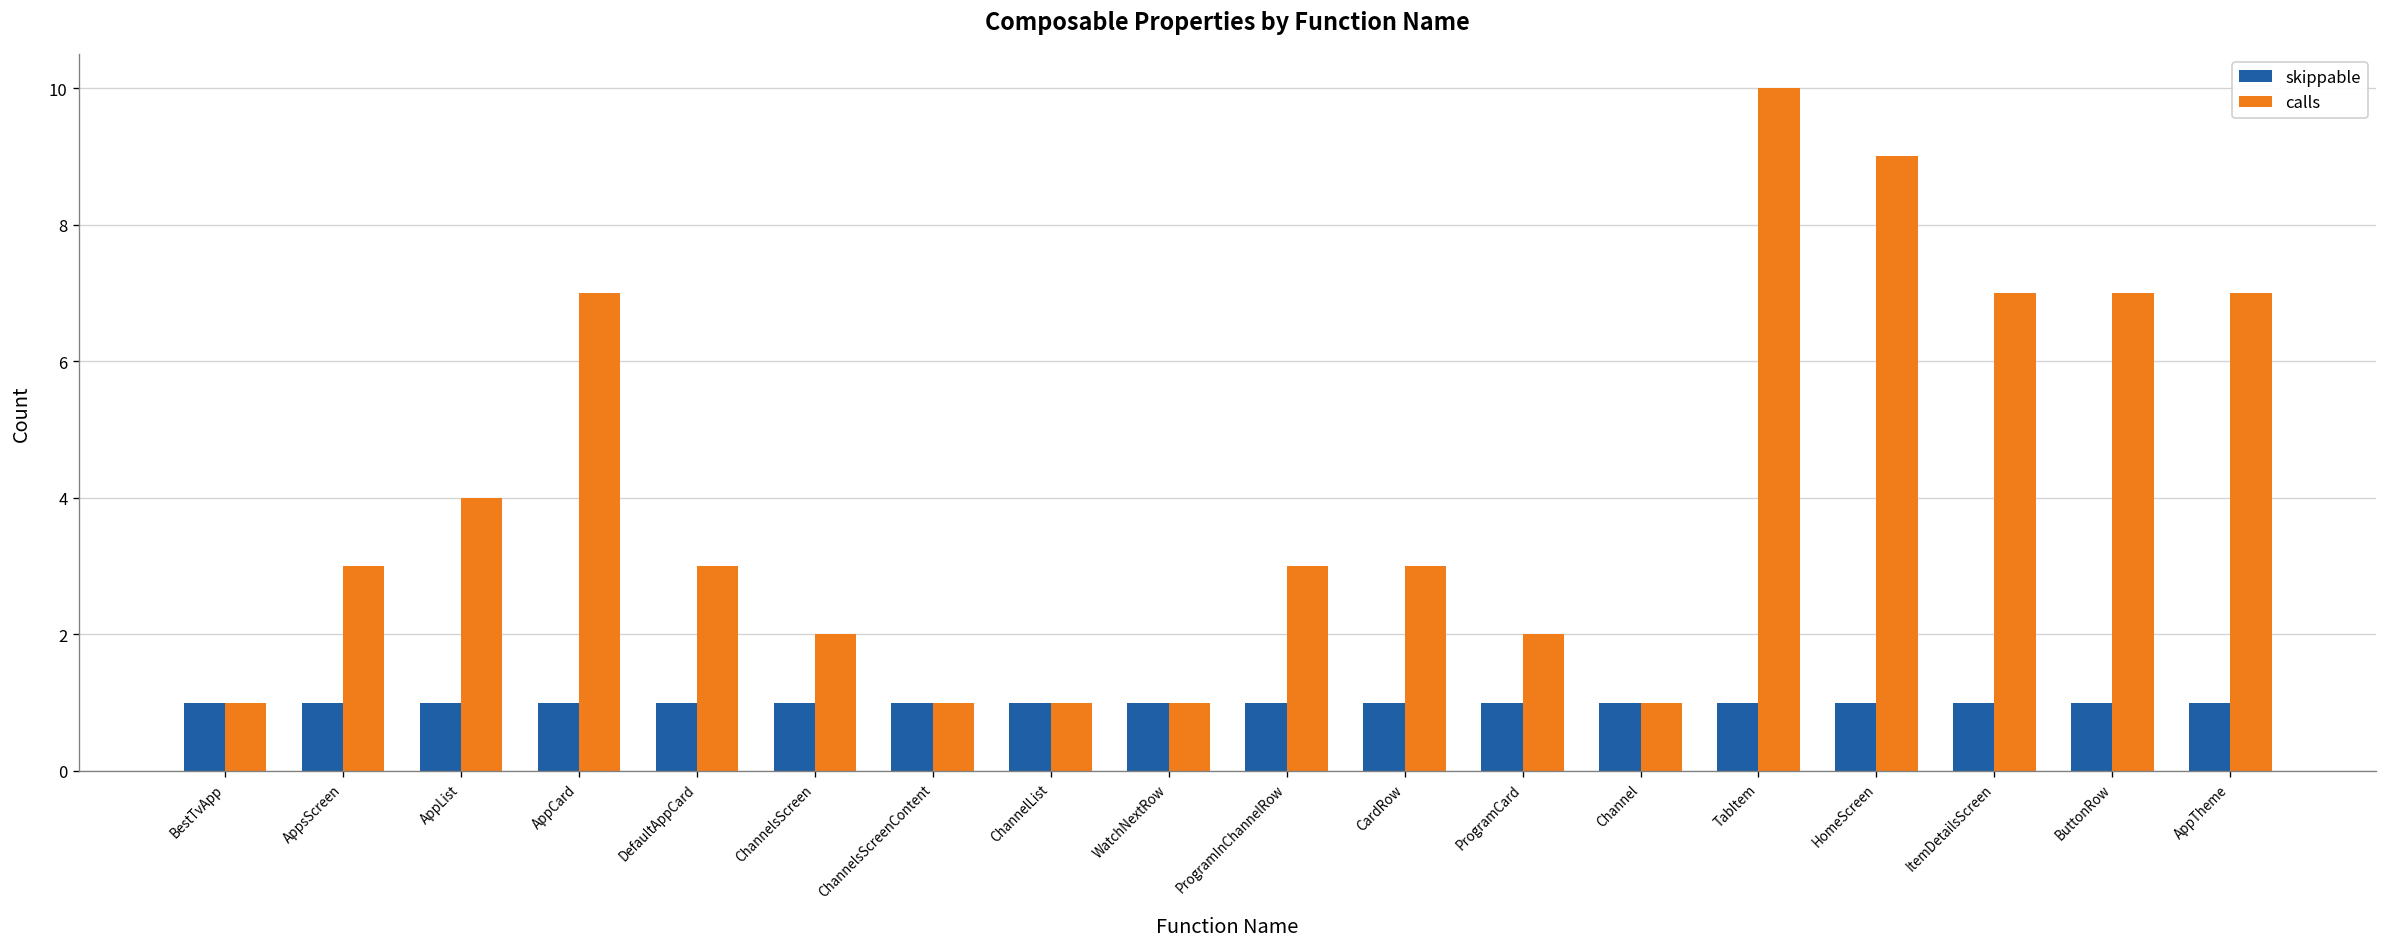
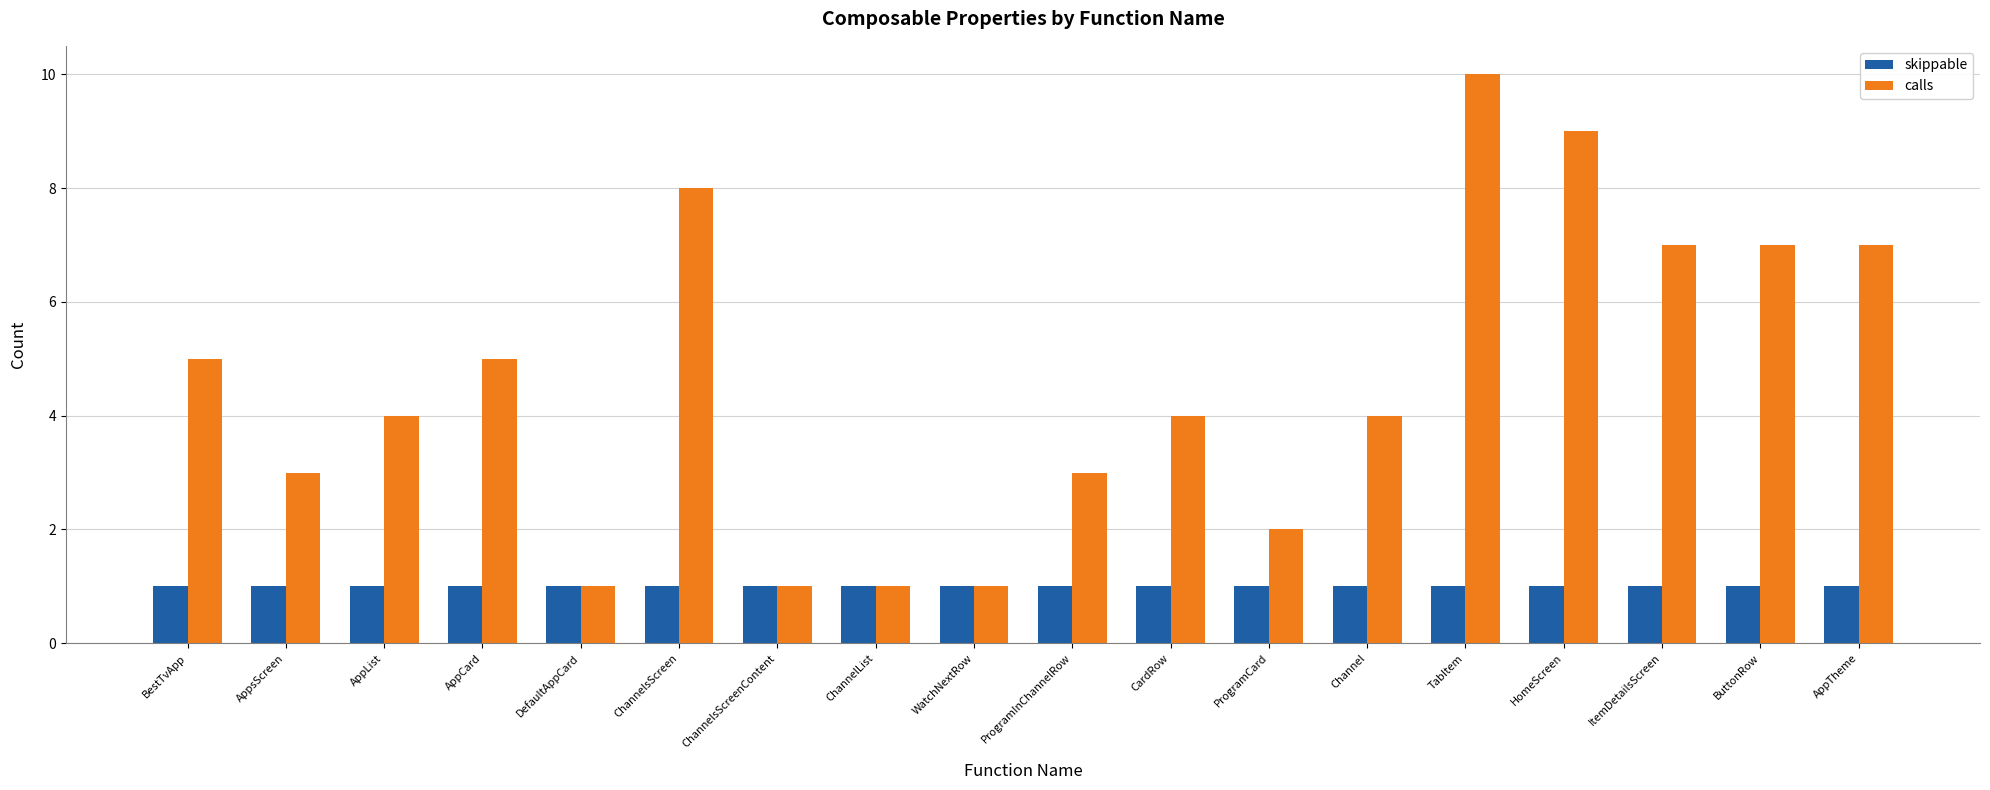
  {
    "skippable": {
      "BestTvApp": 1,
      "AppsScreen": 1,
      "AppList": 1,
      "AppCard": 1,
      "DefaultAppCard": 1,
      "ChannelsScreen": 1,
      "ChannelsScreenContent": 1,
      "ChannelList": 1,
      "WatchNextRow": 1,
      "ProgramInChannelRow": 1,
      "CardRow": 1,
      "ProgramCard": 1,
      "Channel": 1,
      "TabItem": 1,
      "HomeScreen": 1,
      "ItemDetailsScreen": 1,
      "ButtonRow": 1,
      "AppTheme": 1
    },
    "calls": {
-     "BestTvApp": 1,
+     "BestTvApp": 5,
      "AppsScreen": 3,
      "AppList": 4,
-     "AppCard": 7,
-     "DefaultAppCard": 3,
-     "ChannelsScreen": 2,
+     "AppCard": 5,
+     "DefaultAppCard": 1,
+     "ChannelsScreen": 8,
      "ChannelsScreenContent": 1,
      "ChannelList": 1,
      "WatchNextRow": 1,
      "ProgramInChannelRow": 3,
-     "CardRow": 3,
+     "CardRow": 4,
      "ProgramCard": 2,
-     "Channel": 1,
+     "Channel": 4,
      "TabItem": 10,
      "HomeScreen": 9,
      "ItemDetailsScreen": 7,
      "ButtonRow": 7,
      "AppTheme": 7
    }
  }
